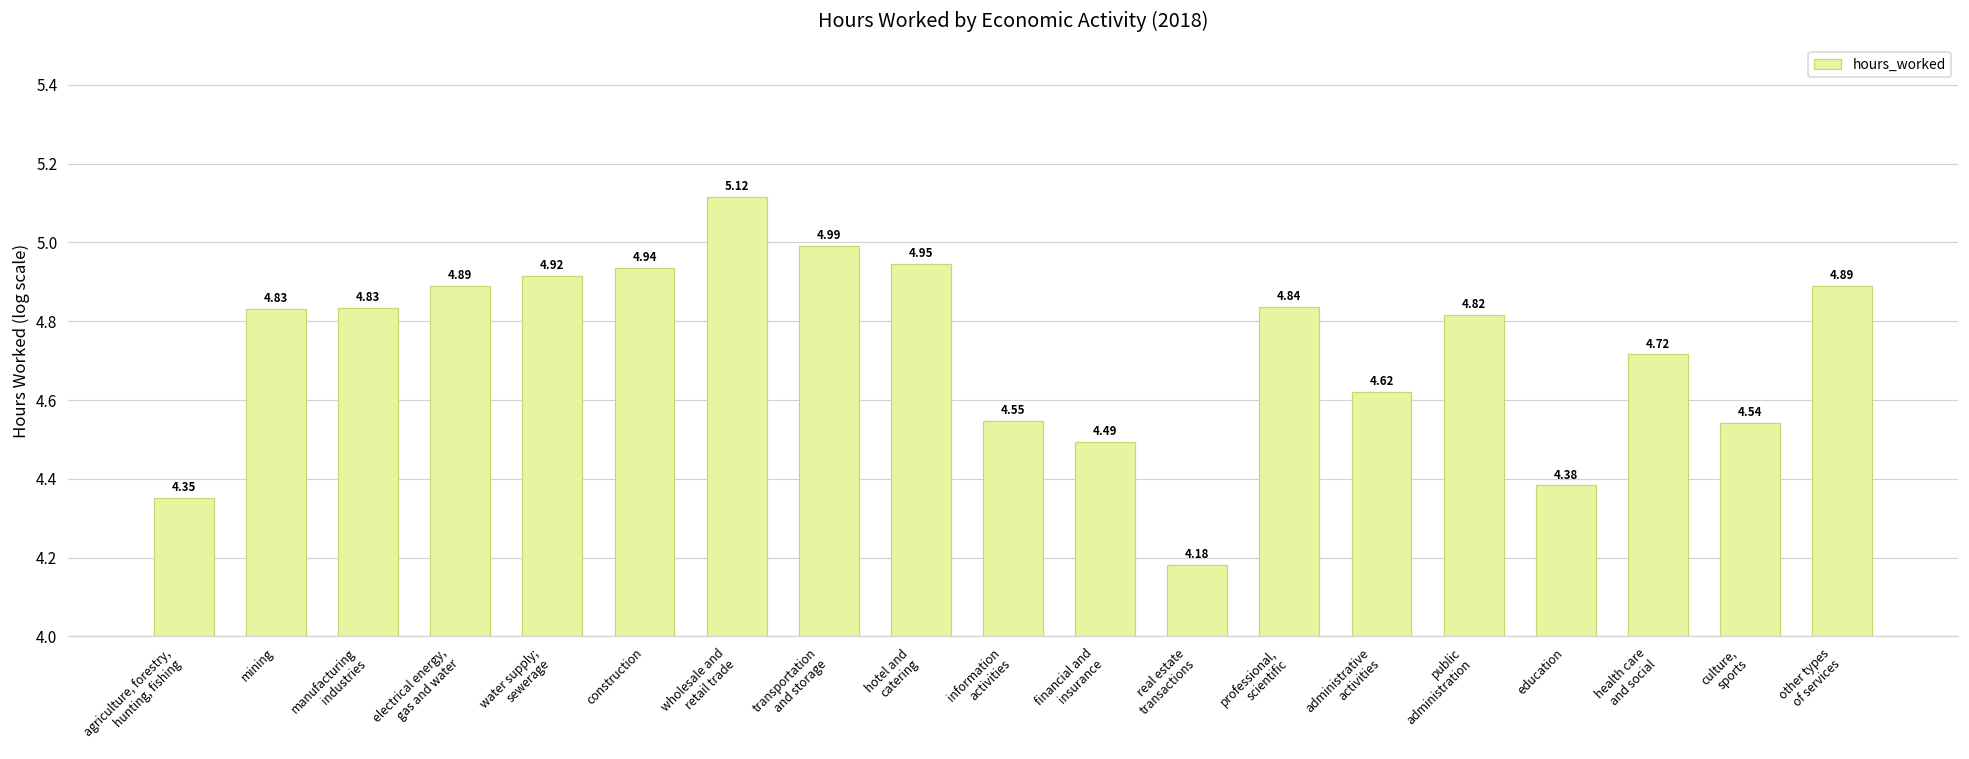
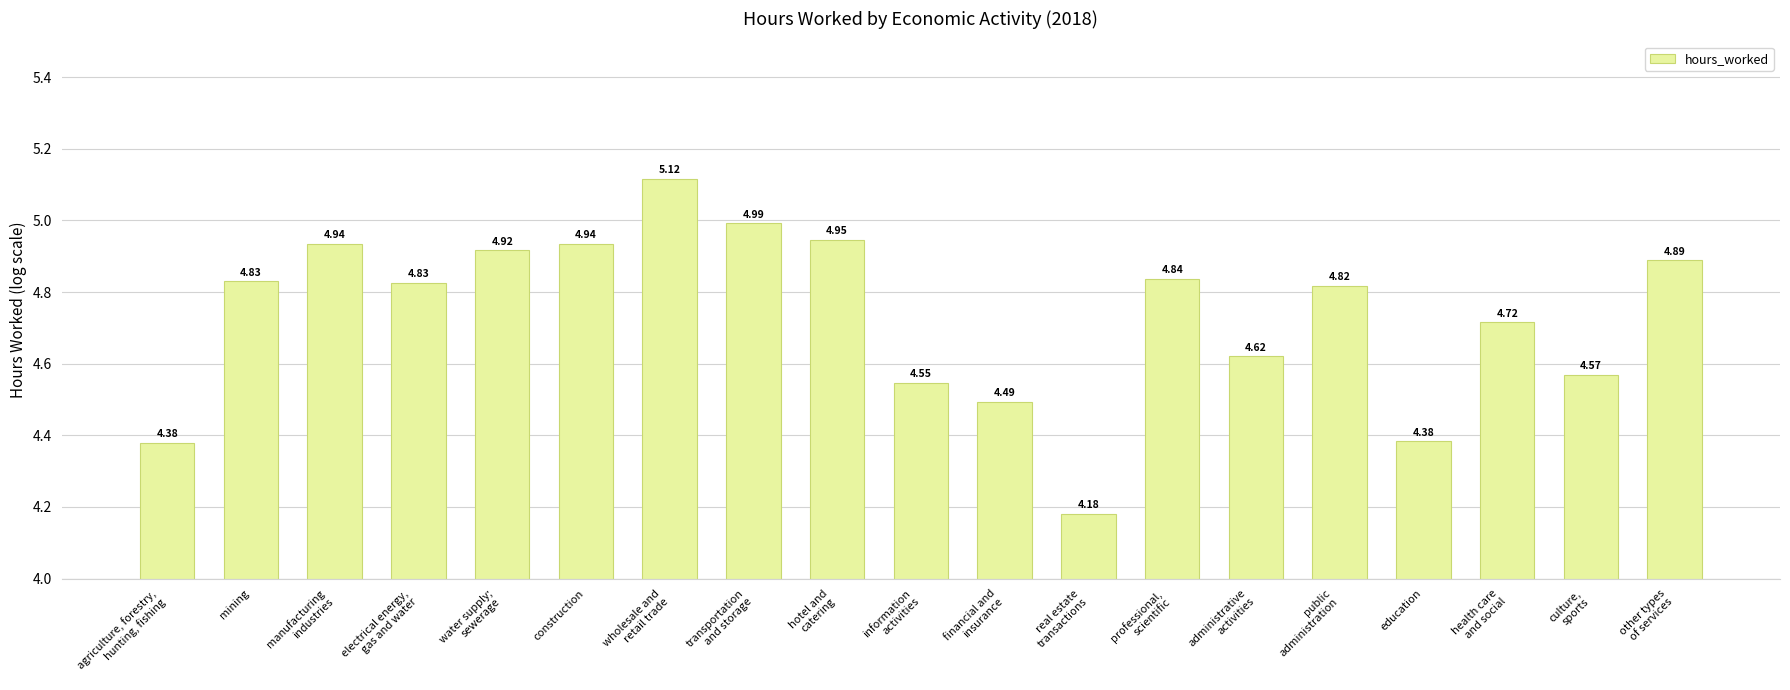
  {
-   "agriculture, forestry, hunting, fishing": 4.35,
+   "agriculture, forestry, hunting, fishing": 4.38,
    "mining": 4.83,
-   "manufacturing industries": 4.83,
-   "electrical energy, gas and water": 4.89,
+   "manufacturing industries": 4.94,
+   "electrical energy, gas and water": 4.83,
    "water supply; sewerage": 4.92,
    "construction": 4.94,
    "wholesale and retail trade": 5.12,
    "transportation and storage": 4.99,
    "hotel and catering": 4.95,
    "information activities": 4.55,
    "financial and insurance": 4.49,
    "real estate transactions": 4.18,
    "professional, scientific": 4.84,
    "administrative activities": 4.62,
    "public administration": 4.82,
    "education": 4.38,
    "health care and social": 4.72,
-   "culture, sports": 4.54,
+   "culture, sports": 4.57,
    "other types of services": 4.89
  }
